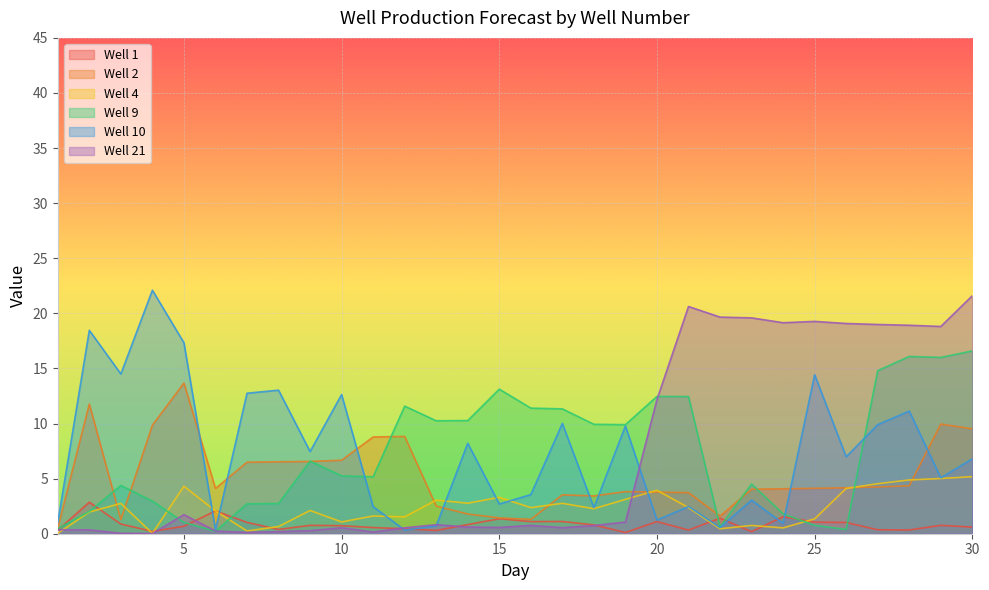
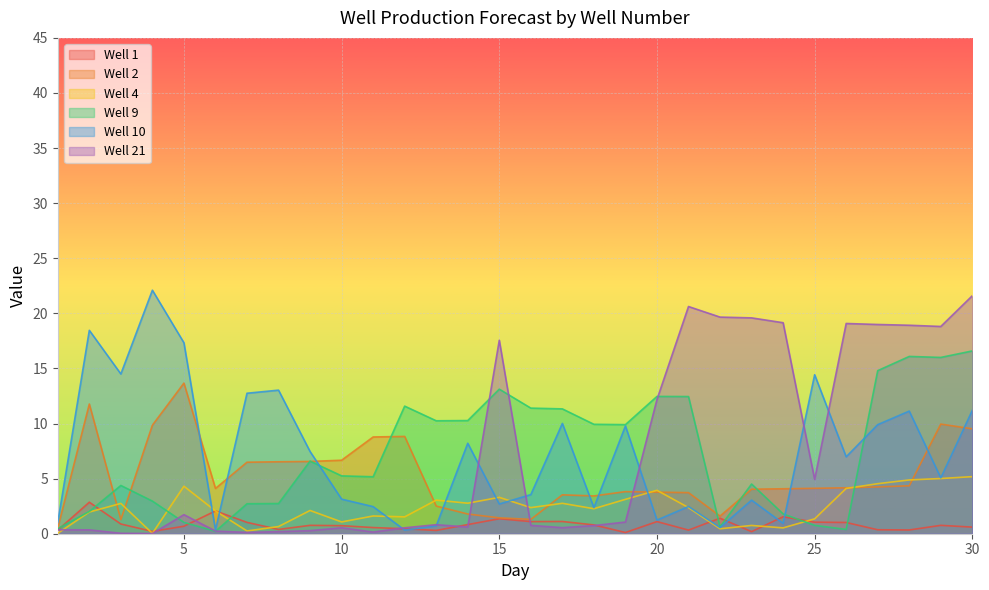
  {
    "Well 9": {
      "5": 1.0,
      "10": 5.3,
      "15": 13.1,
      "20": 12.5,
      "25": 0.8,
      "30": 16.6
    },
    "Well 10": {
      "5": 17.3,
-     "10": 12.6,
+     "10": 3.1,
      "15": 2.7,
      "25": 14.4,
-     "30": 6.8
+     "30": 11.2
    },
    "Well 21": {
      "5": 1.7,
-     "15": 0.6,
+     "15": 17.6,
      "20": 12.2,
-     "25": 19.3,
+     "25": 4.9,
      "30": 21.6
    }
  }
